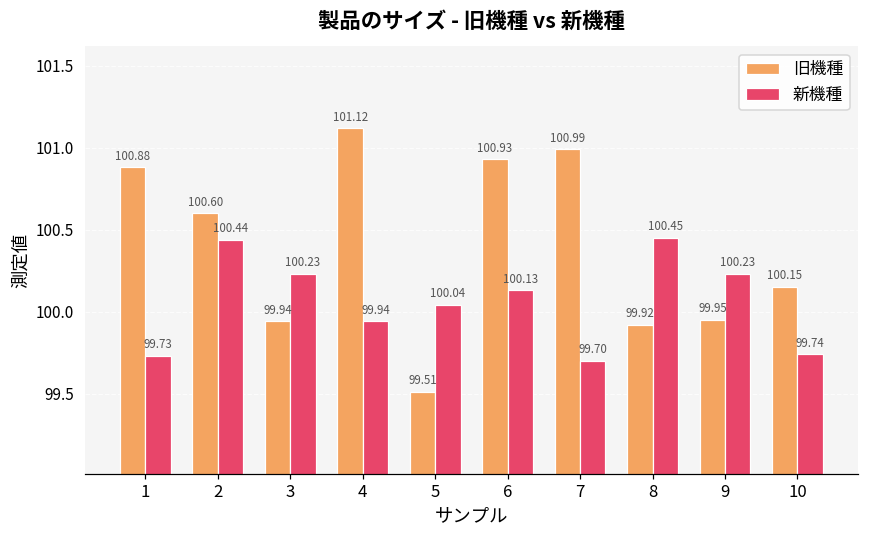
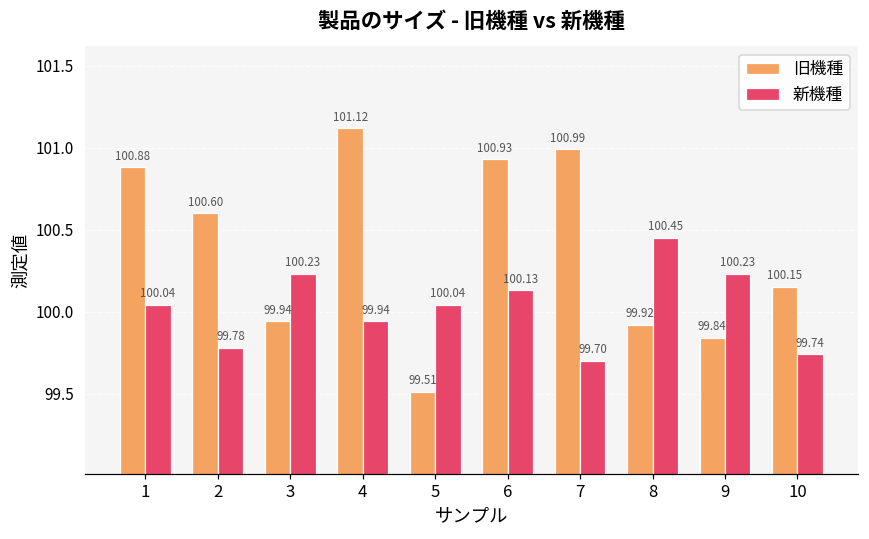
  {
    "旧機種": {
      "1": 100.88,
      "2": 100.60,
      "3": 99.94,
      "4": 101.12,
      "5": 99.51,
      "6": 100.93,
      "7": 100.99,
      "8": 99.92,
-     "9": 99.95,
+     "9": 99.84,
      "10": 100.15
    },
    "新機種": {
-     "1": 99.73,
-     "2": 100.44,
+     "1": 100.04,
+     "2": 99.78,
      "3": 100.23,
      "4": 99.94,
      "5": 100.04,
      "6": 100.13,
      "7": 99.70,
      "8": 100.45,
      "9": 100.23,
      "10": 99.74
    }
  }
